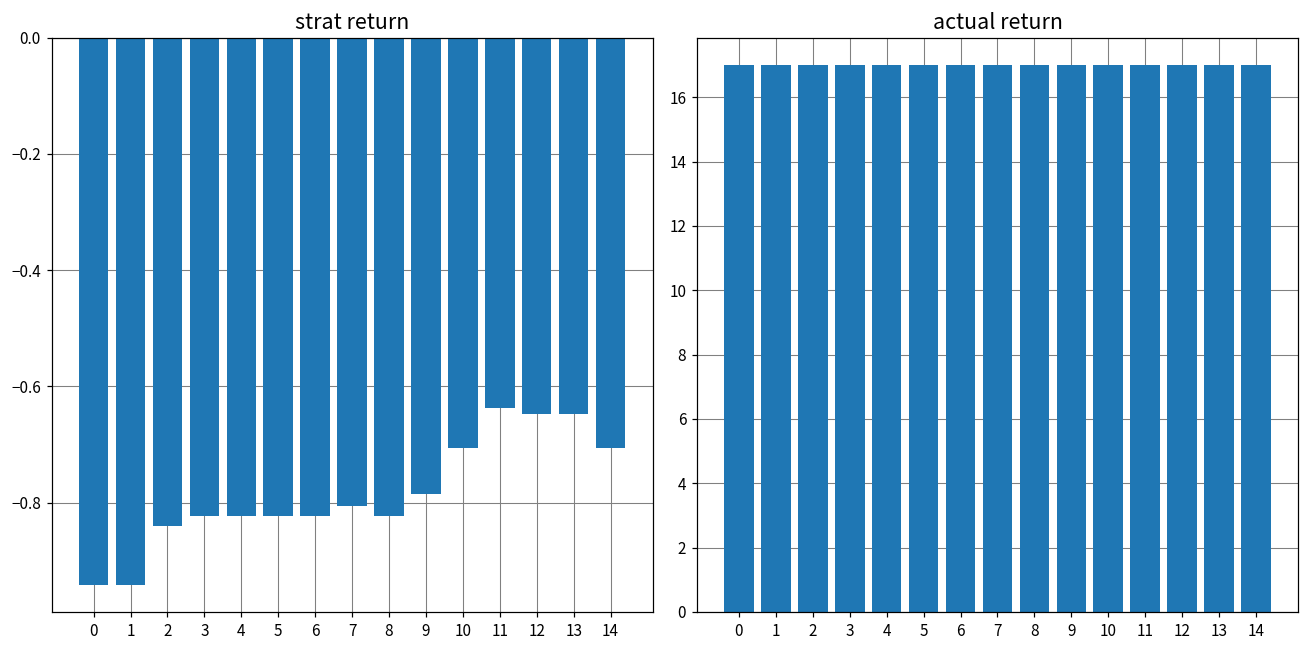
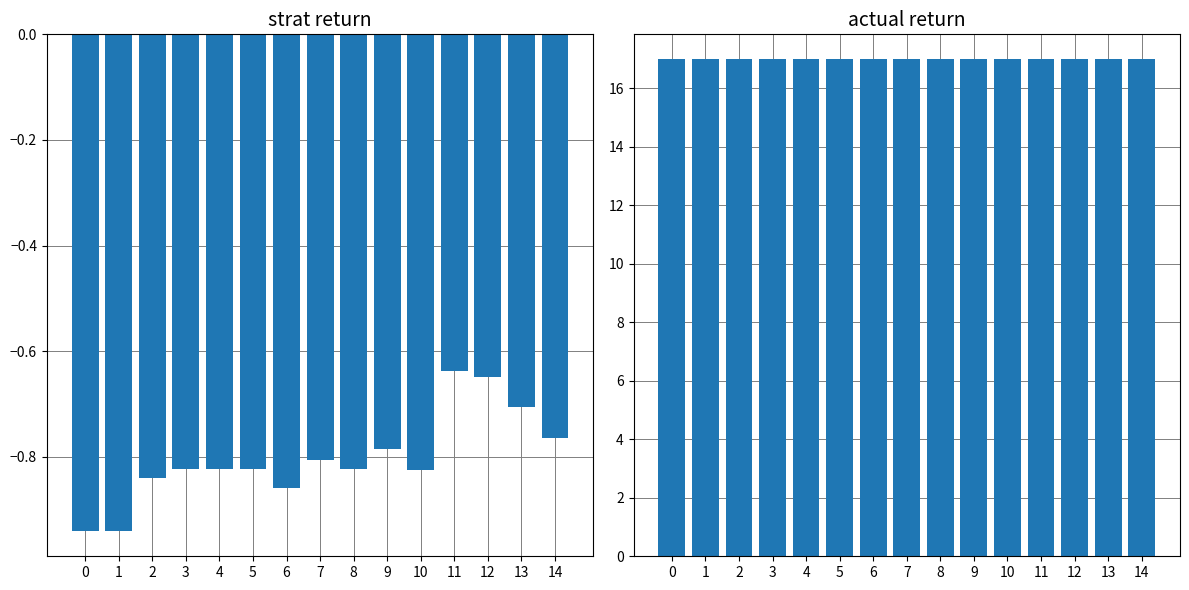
  {
    "strat return": {
      "0": -0.94,
      "1": -0.94,
      "2": -0.84,
      "3": -0.82,
      "4": -0.82,
      "5": -0.82,
-     "6": -0.82,
+     "6": -0.86,
      "7": -0.81,
      "8": -0.82,
      "9": -0.79,
-     "10": -0.71,
+     "10": -0.82,
      "11": -0.64,
      "12": -0.65,
-     "13": -0.65,
-     "14": -0.71
+     "13": -0.71,
+     "14": -0.76
    },
    "actual return": {
      "0": 17.0,
      "1": 17.0,
      "2": 17.0,
      "3": 17.0,
      "4": 17.0,
      "5": 17.0,
      "6": 17.0,
      "7": 17.0,
      "8": 17.0,
      "9": 17.0,
      "10": 17.0,
      "11": 17.0,
      "12": 17.0,
      "13": 17.0,
      "14": 17.0
    }
  }
